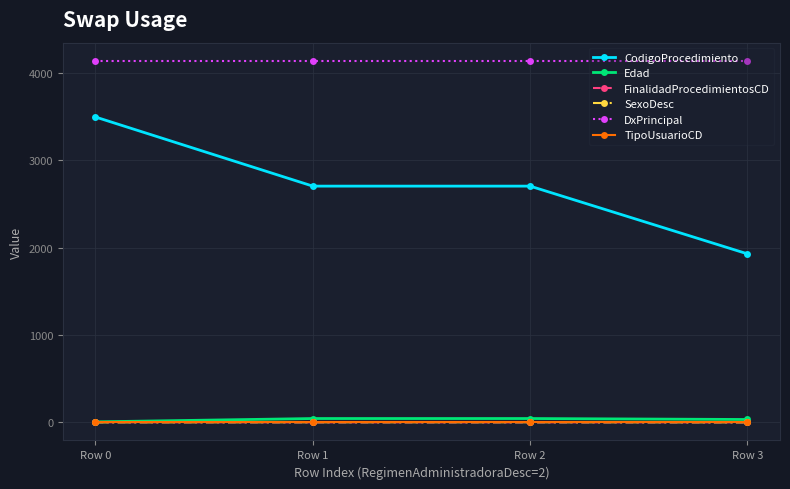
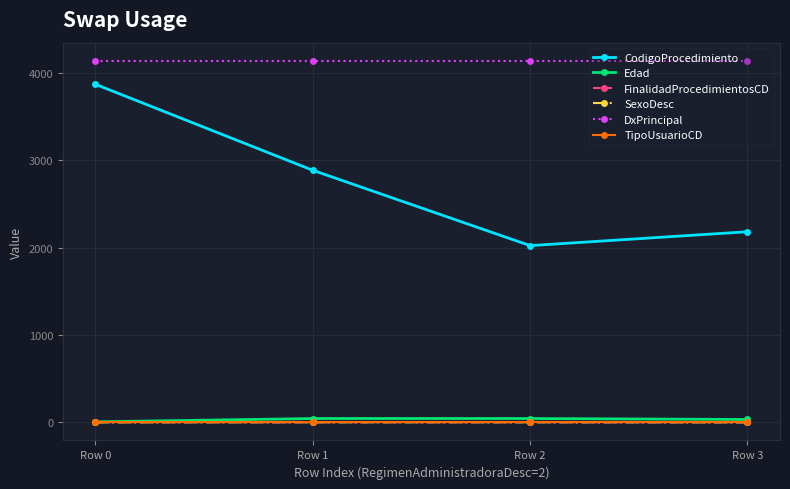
  {
    "CodigoProcedimiento": {
-     "Row 0": 3500,
-     "Row 1": 2700,
-     "Row 2": 2700,
-     "Row 3": 1900
+     "Row 0": 3900,
+     "Row 1": 2900,
+     "Row 2": 2000,
+     "Row 3": 2200
    },
    "Edad": {
      "Row 1": 0,
      "Row 2": 0,
      "Row 3": 0
    },
    "TipoUsuarioCD": {
      "Row 1": 0,
      "Row 2": 0,
      "Row 3": 0
    },
    "DxPrincipal": {
      "Row 0": 4100,
      "Row 1": 4100,
      "Row 2": 4100
    }
  }
